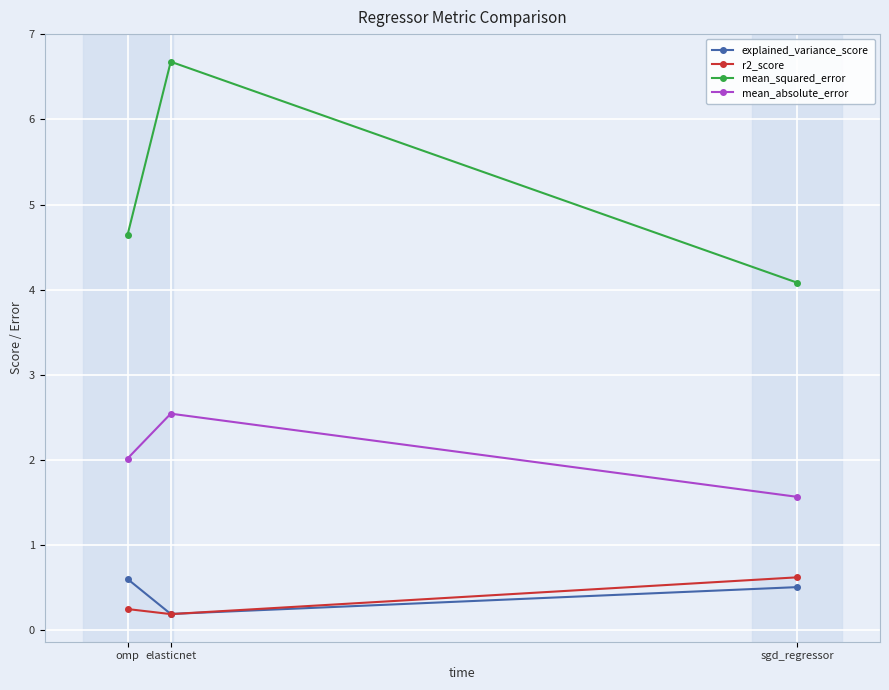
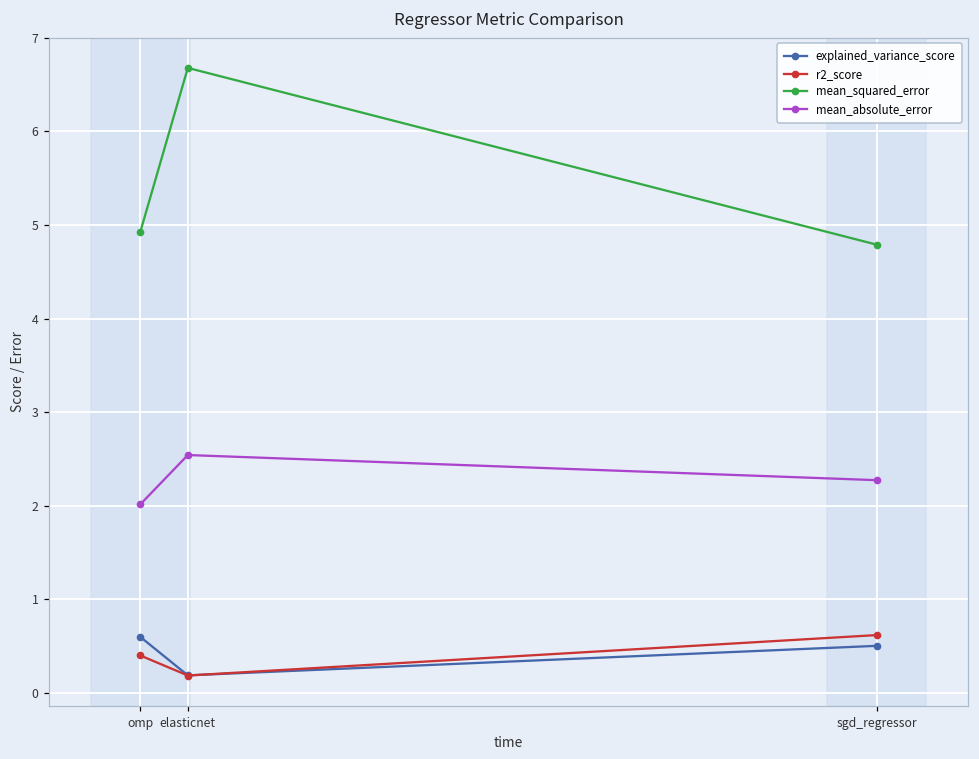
  {
    "explained_variance_score": {
      "omp": 0.6,
      "sgd_regressor": 0.5
    },
    "r2_score": {
-     "omp": 0.2,
+     "omp": 0.4,
      "sgd_regressor": 0.6
    },
    "mean_squared_error": {
-     "omp": 4.6,
+     "omp": 4.9,
      "elasticnet": 6.7,
-     "sgd_regressor": 4.1
+     "sgd_regressor": 4.8
    },
    "mean_absolute_error": {
      "omp": 2.0,
      "elasticnet": 2.5,
-     "sgd_regressor": 1.6
+     "sgd_regressor": 2.3
    }
  }
